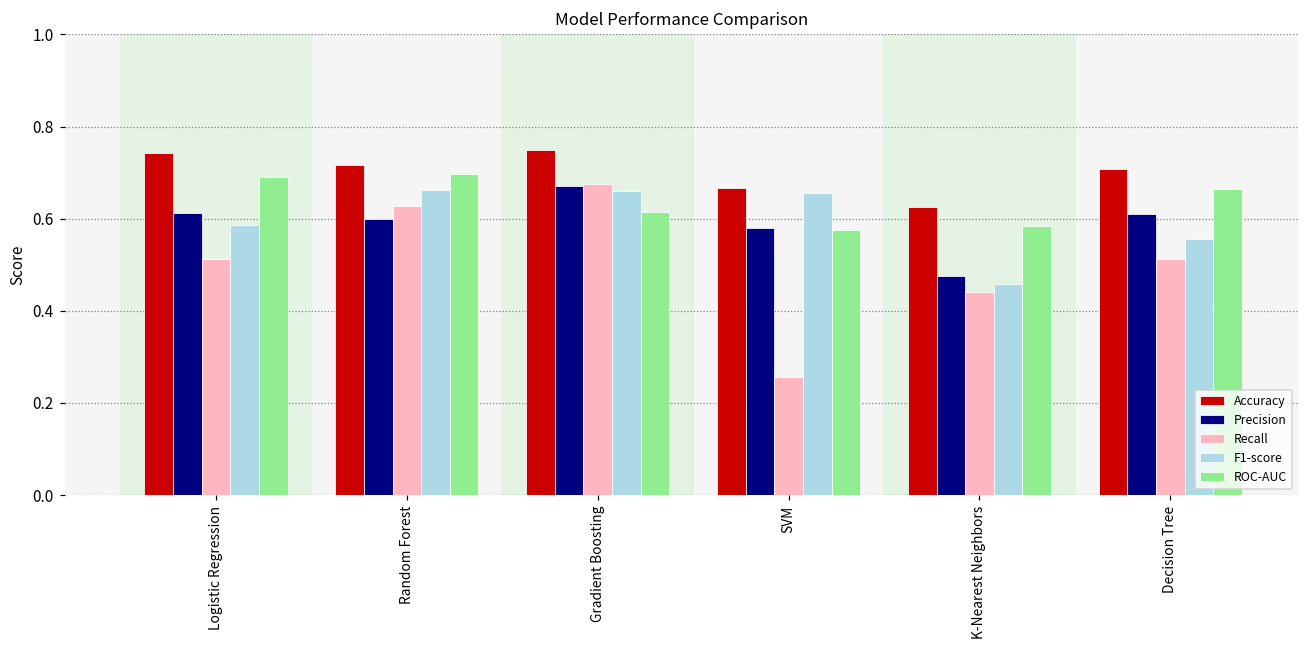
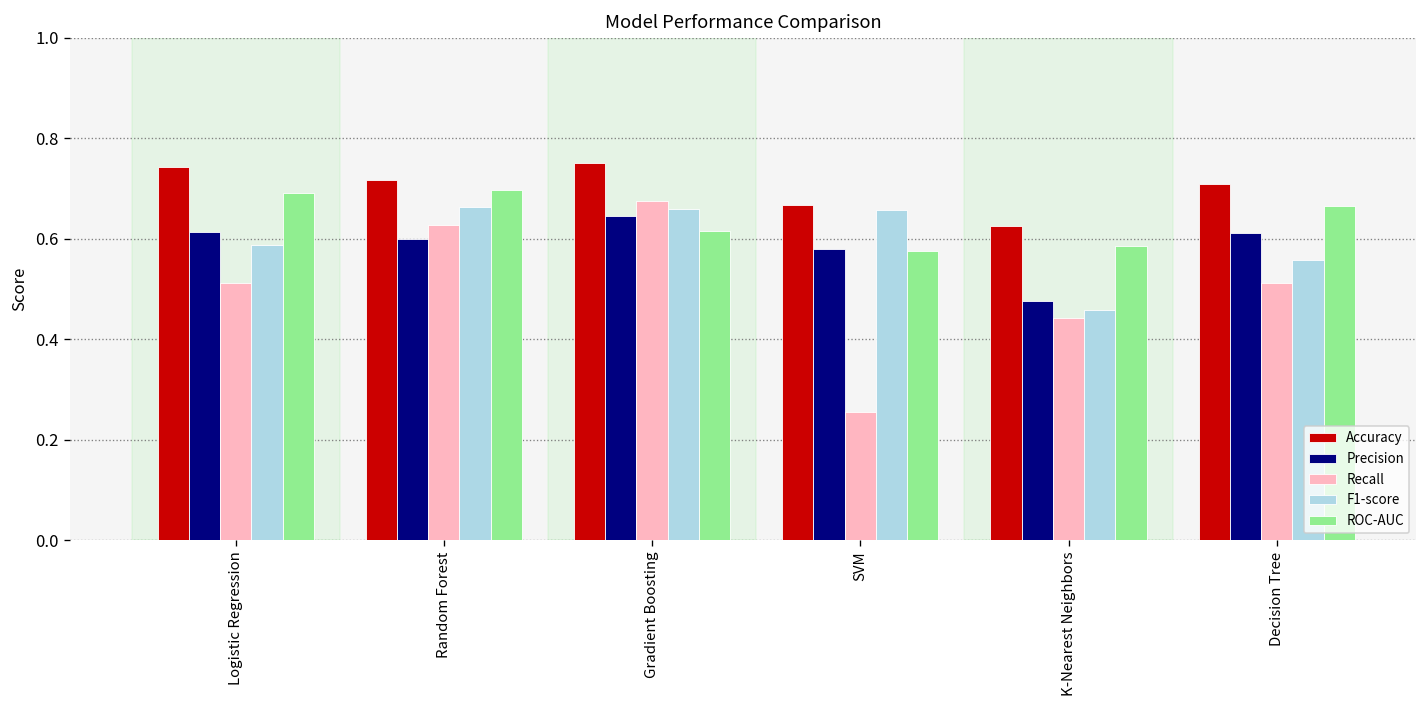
  {
    "Accuracy": {
      "Logistic Regression": 0.74,
      "Random Forest": 0.72,
      "Gradient Boosting": 0.75,
      "SVM": 0.67,
      "K-Nearest Neighbors": 0.63,
      "Decision Tree": 0.71
    },
    "Precision": {
      "Logistic Regression": 0.61,
      "Random Forest": 0.60,
-     "Gradient Boosting": 0.67,
+     "Gradient Boosting": 0.64,
      "SVM": 0.58,
      "K-Nearest Neighbors": 0.48,
      "Decision Tree": 0.61
    },
    "Recall": {
      "Logistic Regression": 0.51,
      "Random Forest": 0.63,
      "Gradient Boosting": 0.67,
      "SVM": 0.26,
      "K-Nearest Neighbors": 0.44,
      "Decision Tree": 0.51
    },
    "F1-score": {
      "Logistic Regression": 0.59,
      "Random Forest": 0.66,
      "Gradient Boosting": 0.66,
      "SVM": 0.66,
      "K-Nearest Neighbors": 0.46,
      "Decision Tree": 0.56
    },
    "ROC-AUC": {
      "Logistic Regression": 0.69,
      "Random Forest": 0.70,
      "Gradient Boosting": 0.61,
      "SVM": 0.58,
      "K-Nearest Neighbors": 0.58,
      "Decision Tree": 0.66
    }
  }
